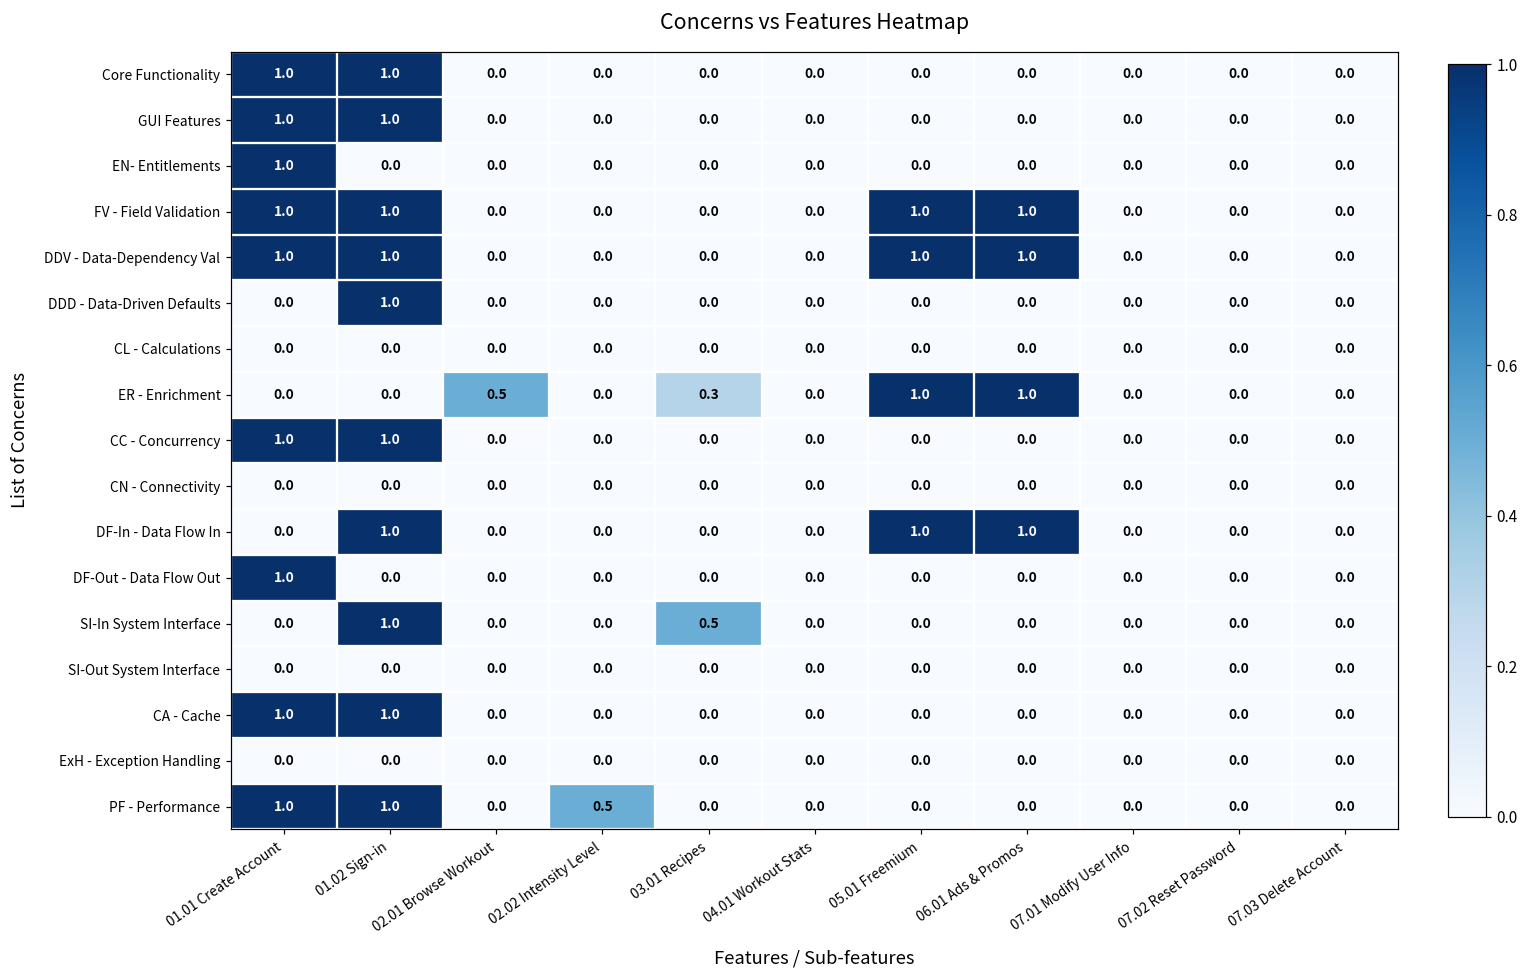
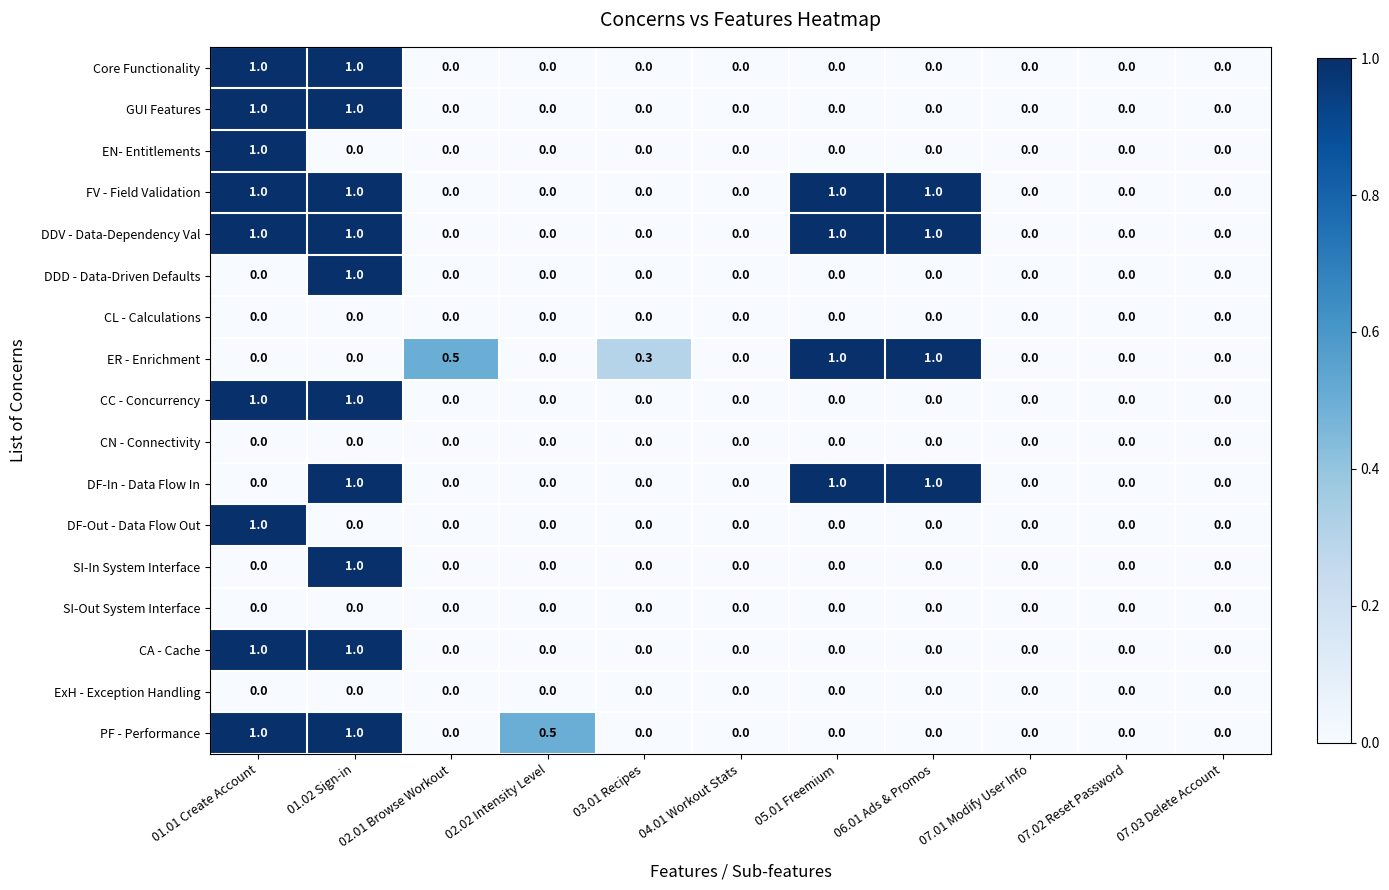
  {
    "Core Functionality": {
      "01.01 Create Account": 1.0,
      "01.02 Sign-in": 1.0,
      "02.01 Browse Workout": 0.0,
      "02.02 Intensity Level": 0.0,
      "03.01 Recipes": 0.0,
      "04.01 Workout Stats": 0.0,
      "05.01 Freemium": 0.0,
      "06.01 Ads & Promos": 0.0,
      "07.01 Modify User Info": 0.0,
      "07.02 Reset Password": 0.0,
      "07.03 Delete Account": 0.0
    },
    "GUI Features": {
      "01.01 Create Account": 1.0,
      "01.02 Sign-in": 1.0,
      "02.01 Browse Workout": 0.0,
      "02.02 Intensity Level": 0.0,
      "03.01 Recipes": 0.0,
      "04.01 Workout Stats": 0.0,
      "05.01 Freemium": 0.0,
      "06.01 Ads & Promos": 0.0,
      "07.01 Modify User Info": 0.0,
      "07.02 Reset Password": 0.0,
      "07.03 Delete Account": 0.0
    },
    "EN- Entitlements": {
      "01.01 Create Account": 1.0,
      "01.02 Sign-in": 0.0,
      "02.01 Browse Workout": 0.0,
      "02.02 Intensity Level": 0.0,
      "03.01 Recipes": 0.0,
      "04.01 Workout Stats": 0.0,
      "05.01 Freemium": 0.0,
      "06.01 Ads & Promos": 0.0,
      "07.01 Modify User Info": 0.0,
      "07.02 Reset Password": 0.0,
      "07.03 Delete Account": 0.0
    },
    "FV - Field Validation": {
      "01.01 Create Account": 1.0,
      "01.02 Sign-in": 1.0,
      "02.01 Browse Workout": 0.0,
      "02.02 Intensity Level": 0.0,
      "03.01 Recipes": 0.0,
      "04.01 Workout Stats": 0.0,
      "05.01 Freemium": 1.0,
      "06.01 Ads & Promos": 1.0,
      "07.01 Modify User Info": 0.0,
      "07.02 Reset Password": 0.0,
      "07.03 Delete Account": 0.0
    },
    "DDV - Data-Dependency Val": {
      "01.01 Create Account": 1.0,
      "01.02 Sign-in": 1.0,
      "02.01 Browse Workout": 0.0,
      "02.02 Intensity Level": 0.0,
      "03.01 Recipes": 0.0,
      "04.01 Workout Stats": 0.0,
      "05.01 Freemium": 1.0,
      "06.01 Ads & Promos": 1.0,
      "07.01 Modify User Info": 0.0,
      "07.02 Reset Password": 0.0,
      "07.03 Delete Account": 0.0
    },
    "DDD - Data-Driven Defaults": {
      "01.01 Create Account": 0.0,
      "01.02 Sign-in": 1.0,
      "02.01 Browse Workout": 0.0,
      "02.02 Intensity Level": 0.0,
      "03.01 Recipes": 0.0,
      "04.01 Workout Stats": 0.0,
      "05.01 Freemium": 0.0,
      "06.01 Ads & Promos": 0.0,
      "07.01 Modify User Info": 0.0,
      "07.02 Reset Password": 0.0,
      "07.03 Delete Account": 0.0
    },
    "CL - Calculations": {
      "01.01 Create Account": 0.0,
      "01.02 Sign-in": 0.0,
      "02.01 Browse Workout": 0.0,
      "02.02 Intensity Level": 0.0,
      "03.01 Recipes": 0.0,
      "04.01 Workout Stats": 0.0,
      "05.01 Freemium": 0.0,
      "06.01 Ads & Promos": 0.0,
      "07.01 Modify User Info": 0.0,
      "07.02 Reset Password": 0.0,
      "07.03 Delete Account": 0.0
    },
    "ER - Enrichment": {
      "01.01 Create Account": 0.0,
      "01.02 Sign-in": 0.0,
      "02.01 Browse Workout": 0.5,
      "02.02 Intensity Level": 0.0,
      "03.01 Recipes": 0.3,
      "04.01 Workout Stats": 0.0,
      "05.01 Freemium": 1.0,
      "06.01 Ads & Promos": 1.0,
      "07.01 Modify User Info": 0.0,
      "07.02 Reset Password": 0.0,
      "07.03 Delete Account": 0.0
    },
    "CC - Concurrency": {
      "01.01 Create Account": 1.0,
      "01.02 Sign-in": 1.0,
      "02.01 Browse Workout": 0.0,
      "02.02 Intensity Level": 0.0,
      "03.01 Recipes": 0.0,
      "04.01 Workout Stats": 0.0,
      "05.01 Freemium": 0.0,
      "06.01 Ads & Promos": 0.0,
      "07.01 Modify User Info": 0.0,
      "07.02 Reset Password": 0.0,
      "07.03 Delete Account": 0.0
    },
    "CN - Connectivity": {
      "01.01 Create Account": 0.0,
      "01.02 Sign-in": 0.0,
      "02.01 Browse Workout": 0.0,
      "02.02 Intensity Level": 0.0,
      "03.01 Recipes": 0.0,
      "04.01 Workout Stats": 0.0,
      "05.01 Freemium": 0.0,
      "06.01 Ads & Promos": 0.0,
      "07.01 Modify User Info": 0.0,
      "07.02 Reset Password": 0.0,
      "07.03 Delete Account": 0.0
    },
    "DF-In - Data Flow In": {
      "01.01 Create Account": 0.0,
      "01.02 Sign-in": 1.0,
      "02.01 Browse Workout": 0.0,
      "02.02 Intensity Level": 0.0,
      "03.01 Recipes": 0.0,
      "04.01 Workout Stats": 0.0,
      "05.01 Freemium": 1.0,
      "06.01 Ads & Promos": 1.0,
      "07.01 Modify User Info": 0.0,
      "07.02 Reset Password": 0.0,
      "07.03 Delete Account": 0.0
    },
    "DF-Out - Data Flow Out": {
      "01.01 Create Account": 1.0,
      "01.02 Sign-in": 0.0,
      "02.01 Browse Workout": 0.0,
      "02.02 Intensity Level": 0.0,
      "03.01 Recipes": 0.0,
      "04.01 Workout Stats": 0.0,
      "05.01 Freemium": 0.0,
      "06.01 Ads & Promos": 0.0,
      "07.01 Modify User Info": 0.0,
      "07.02 Reset Password": 0.0,
      "07.03 Delete Account": 0.0
    },
    "SI-In System Interface": {
      "01.01 Create Account": 0.0,
      "01.02 Sign-in": 1.0,
      "02.01 Browse Workout": 0.0,
      "02.02 Intensity Level": 0.0,
-     "03.01 Recipes": 0.5,
+     "03.01 Recipes": 0.0,
      "04.01 Workout Stats": 0.0,
      "05.01 Freemium": 0.0,
      "06.01 Ads & Promos": 0.0,
      "07.01 Modify User Info": 0.0,
      "07.02 Reset Password": 0.0,
      "07.03 Delete Account": 0.0
    },
    "SI-Out System Interface": {
      "01.01 Create Account": 0.0,
      "01.02 Sign-in": 0.0,
      "02.01 Browse Workout": 0.0,
      "02.02 Intensity Level": 0.0,
      "03.01 Recipes": 0.0,
      "04.01 Workout Stats": 0.0,
      "05.01 Freemium": 0.0,
      "06.01 Ads & Promos": 0.0,
      "07.01 Modify User Info": 0.0,
      "07.02 Reset Password": 0.0,
      "07.03 Delete Account": 0.0
    },
    "CA - Cache": {
      "01.01 Create Account": 1.0,
      "01.02 Sign-in": 1.0,
      "02.01 Browse Workout": 0.0,
      "02.02 Intensity Level": 0.0,
      "03.01 Recipes": 0.0,
      "04.01 Workout Stats": 0.0,
      "05.01 Freemium": 0.0,
      "06.01 Ads & Promos": 0.0,
      "07.01 Modify User Info": 0.0,
      "07.02 Reset Password": 0.0,
      "07.03 Delete Account": 0.0
    },
    "ExH - Exception Handling": {
      "01.01 Create Account": 0.0,
      "01.02 Sign-in": 0.0,
      "02.01 Browse Workout": 0.0,
      "02.02 Intensity Level": 0.0,
      "03.01 Recipes": 0.0,
      "04.01 Workout Stats": 0.0,
      "05.01 Freemium": 0.0,
      "06.01 Ads & Promos": 0.0,
      "07.01 Modify User Info": 0.0,
      "07.02 Reset Password": 0.0,
      "07.03 Delete Account": 0.0
    },
    "PF - Performance": {
      "01.01 Create Account": 1.0,
      "01.02 Sign-in": 1.0,
      "02.01 Browse Workout": 0.0,
      "02.02 Intensity Level": 0.5,
      "03.01 Recipes": 0.0,
      "04.01 Workout Stats": 0.0,
      "05.01 Freemium": 0.0,
      "06.01 Ads & Promos": 0.0,
      "07.01 Modify User Info": 0.0,
      "07.02 Reset Password": 0.0,
      "07.03 Delete Account": 0.0
    }
  }
